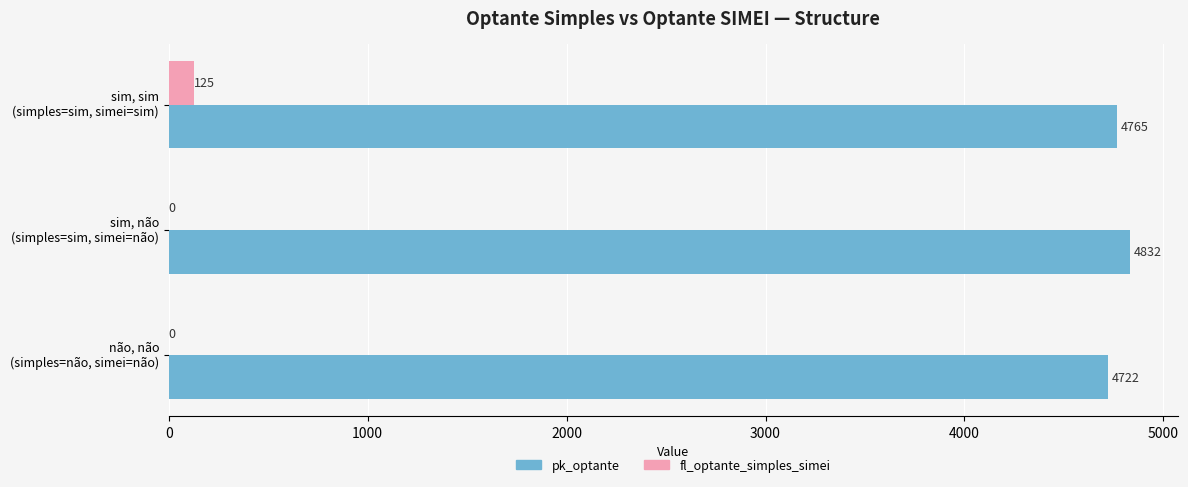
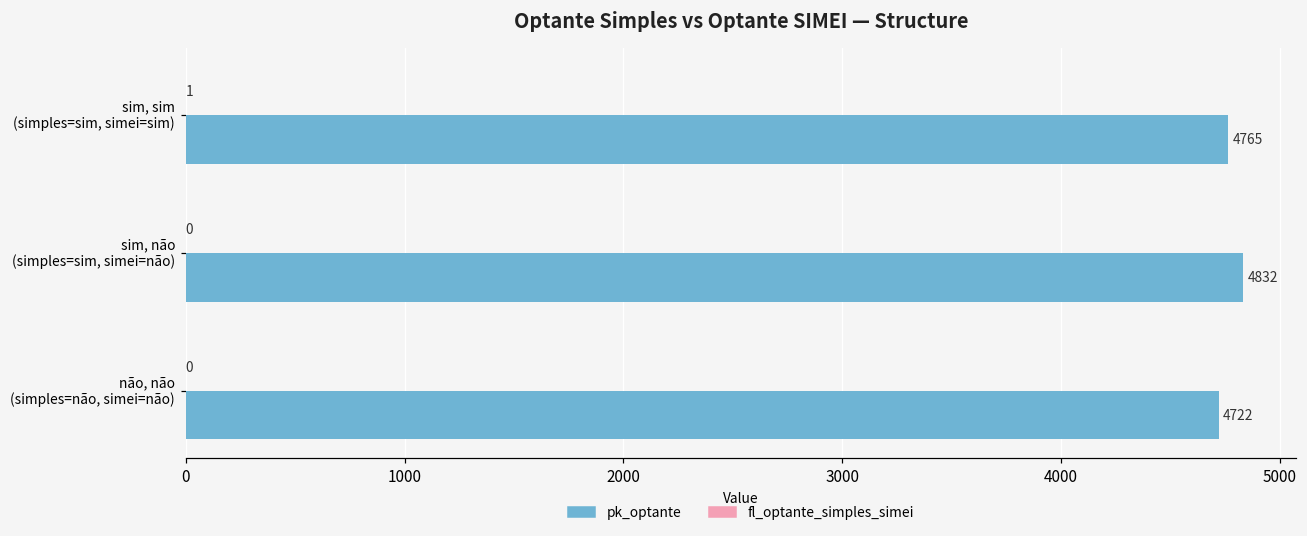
  {
    "pk_optante": {
      "sim, sim (simples=sim, simei=sim)": 4765,
      "sim, não (simples=sim, simei=não)": 4832,
      "não, não (simples=não, simei=não)": 4722
    },
    "fl_optante_simples_simei": {
-     "sim, sim (simples=sim, simei=sim)": 125,
+     "sim, sim (simples=sim, simei=sim)": 1,
      "sim, não (simples=sim, simei=não)": 0,
      "não, não (simples=não, simei=não)": 0
    }
  }
